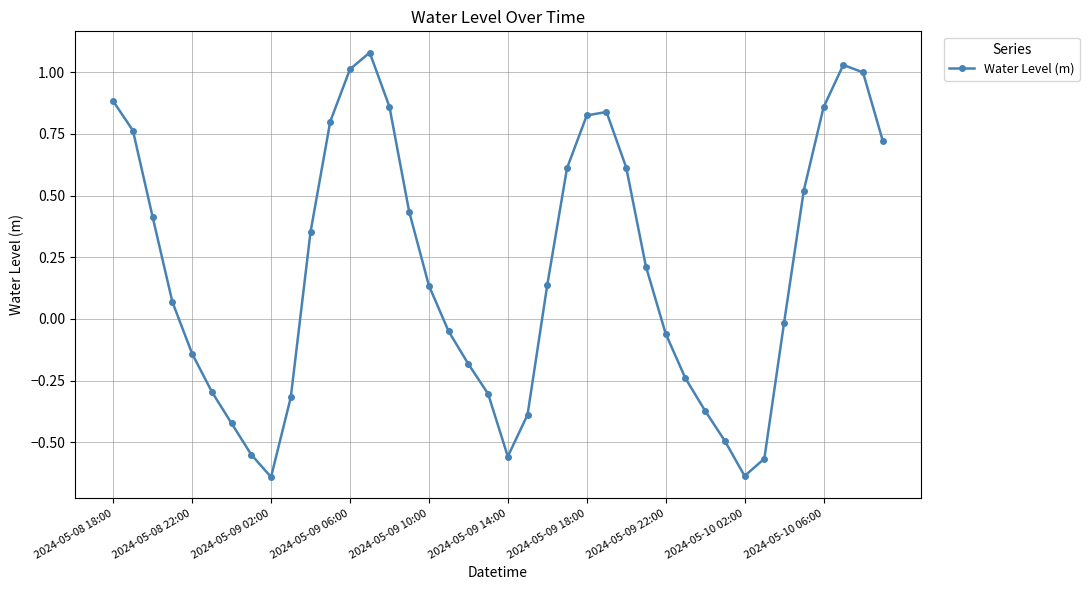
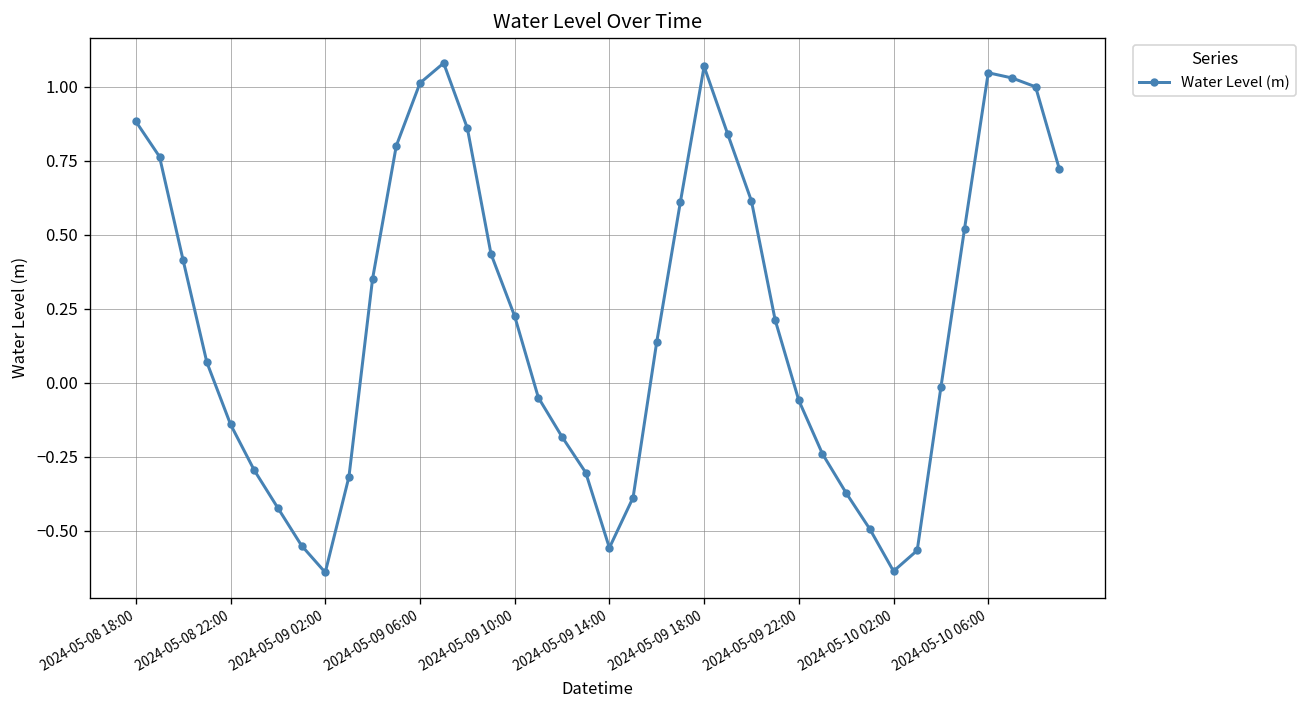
  {
    "2024-05-08 18:00": 0.88,
    "2024-05-08 22:00": -0.14,
    "2024-05-09 02:00": -0.64,
    "2024-05-09 06:00": 1.01,
-   "2024-05-09 10:00": 0.13,
+   "2024-05-09 10:00": 0.22,
    "2024-05-09 14:00": -0.56,
-   "2024-05-09 18:00": 0.83,
+   "2024-05-09 18:00": 1.07,
    "2024-05-09 22:00": -0.06,
    "2024-05-10 02:00": -0.64,
-   "2024-05-10 06:00": 0.86
+   "2024-05-10 06:00": 1.05
  }
